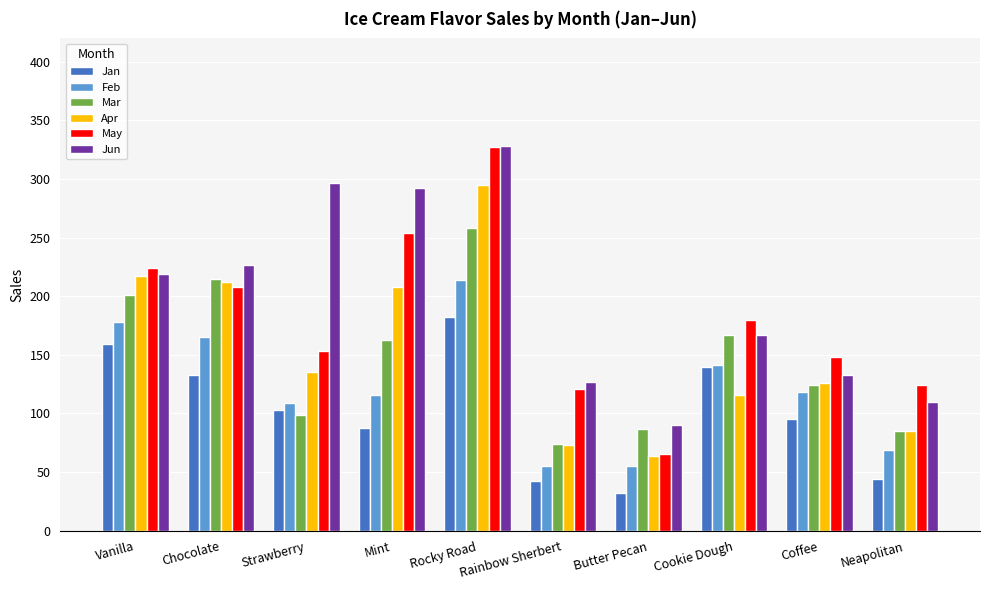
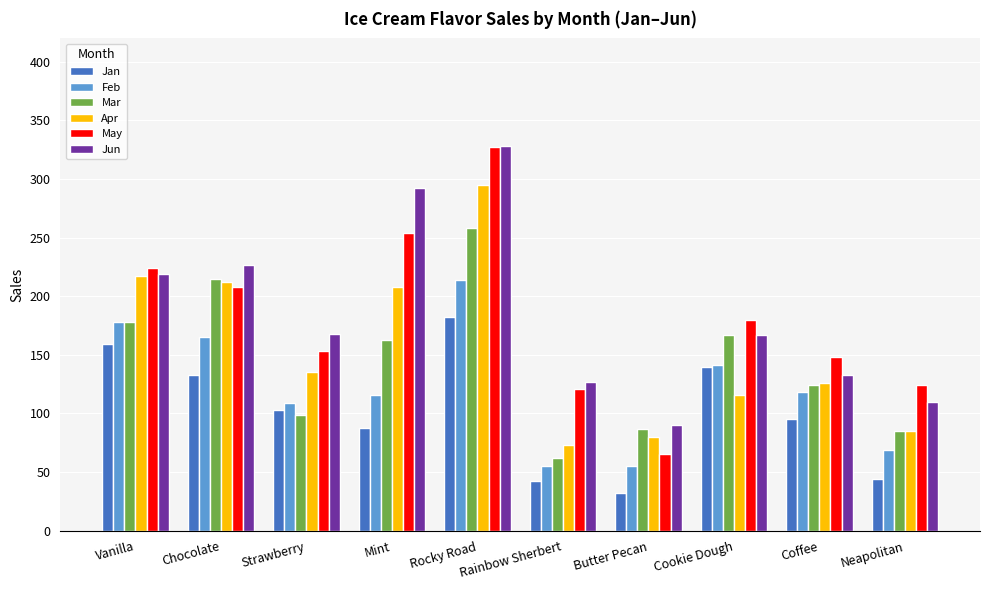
  {
    "Mar": {
-     "Vanilla": 201,
+     "Vanilla": 178,
      "Chocolate": 215,
      "Strawberry": 99,
      "Mint": 163,
      "Rocky Road": 258,
-     "Rainbow Sherbert": 74,
+     "Rainbow Sherbert": 62,
      "Butter Pecan": 87,
      "Cookie Dough": 167,
      "Coffee": 124,
      "Neapolitan": 85
    },
    "Apr": {
      "Vanilla": 217,
      "Chocolate": 212,
      "Strawberry": 135,
      "Mint": 208,
      "Rocky Road": 295,
      "Rainbow Sherbert": 73,
-     "Butter Pecan": 64,
+     "Butter Pecan": 80,
      "Cookie Dough": 116,
      "Coffee": 126,
      "Neapolitan": 85
    },
    "May": {
      "Vanilla": 224,
      "Chocolate": 208,
      "Strawberry": 153,
      "Mint": 254,
      "Rocky Road": 327,
      "Rainbow Sherbert": 121,
      "Butter Pecan": 65,
      "Cookie Dough": 180,
      "Coffee": 148,
      "Neapolitan": 124
    },
    "Jun": {
      "Vanilla": 219,
      "Chocolate": 227,
-     "Strawberry": 297,
+     "Strawberry": 168,
      "Mint": 292,
      "Rocky Road": 328,
      "Rainbow Sherbert": 127,
      "Butter Pecan": 90,
      "Cookie Dough": 167,
      "Coffee": 133,
      "Neapolitan": 110
    }
  }
